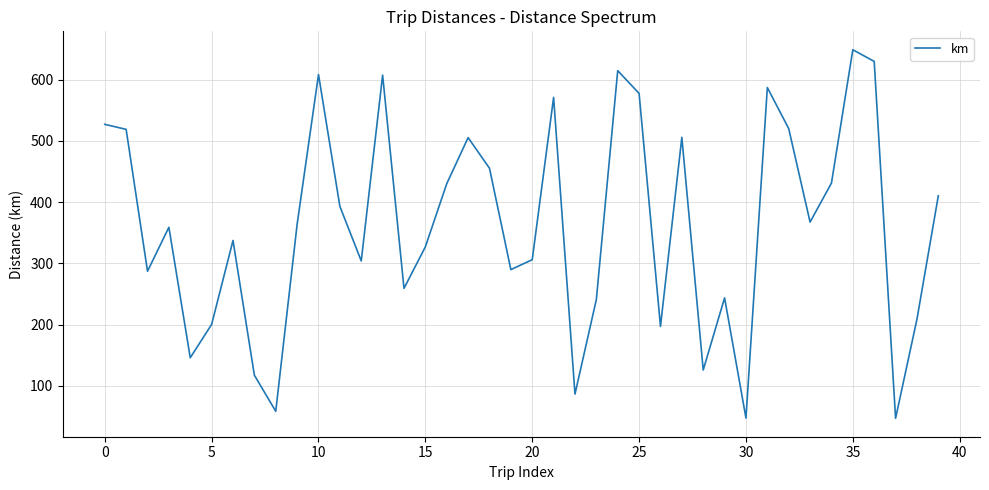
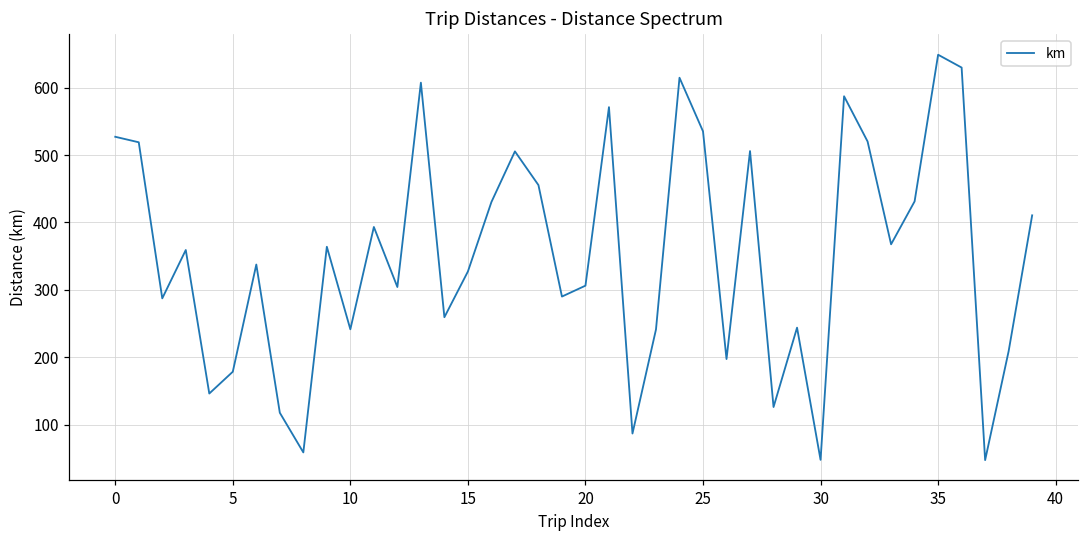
  {
    "0": 530,
-   "5": 200,
-   "10": 610,
+   "5": 180,
+   "10": 240,
    "15": 330,
    "20": 310,
-   "25": 580,
+   "25": 540,
    "30": 50,
    "35": 650
  }
